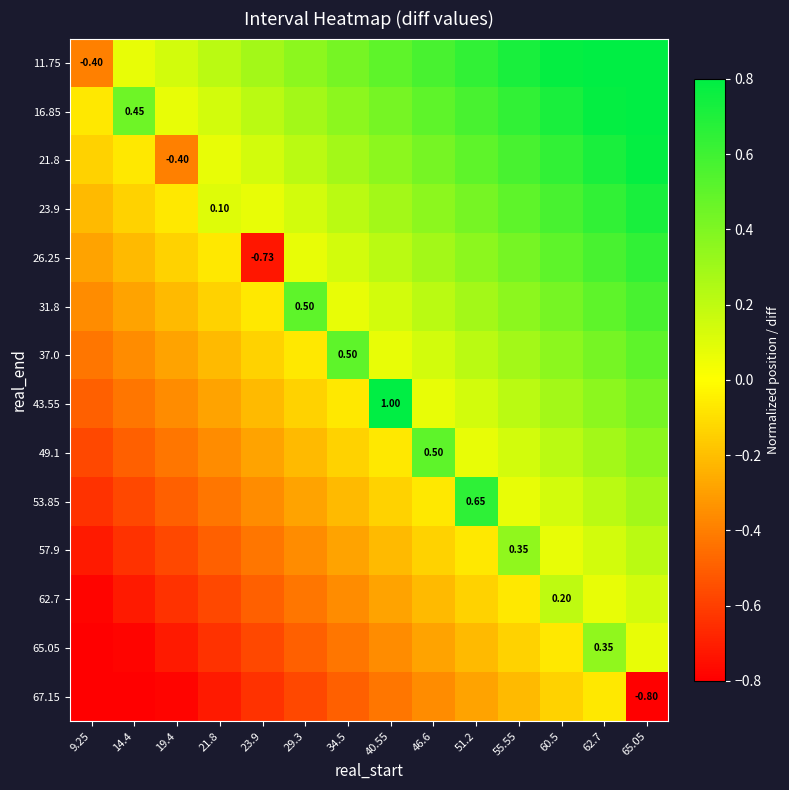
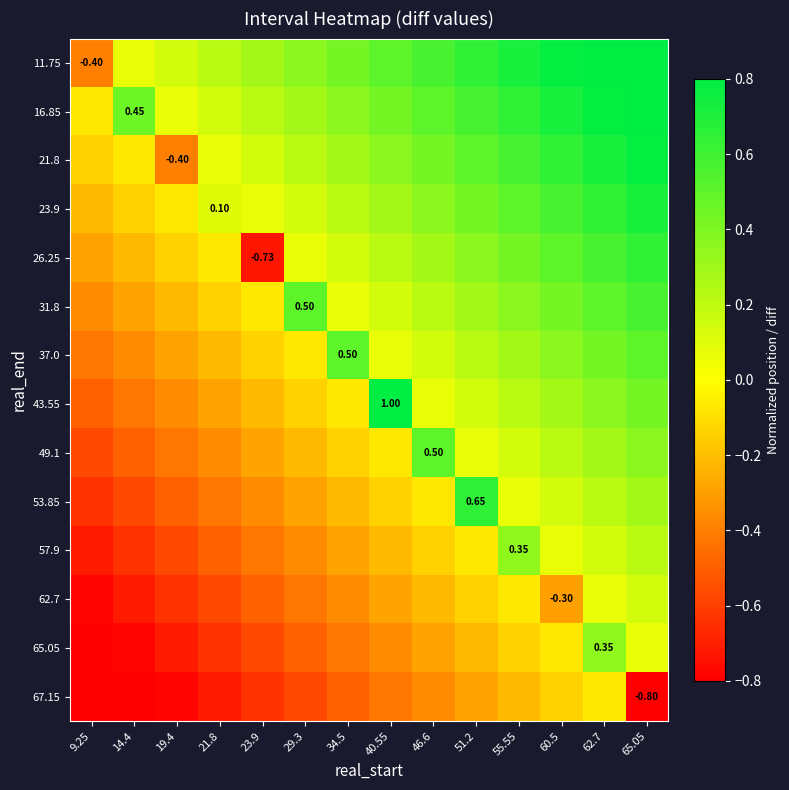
  {
    "11.75": {
      "9.25": -0.40
    },
    "16.85": {
      "14.4": 0.45
    },
    "21.8": {
      "19.4": -0.40
    },
    "23.9": {
      "21.8": 0.10
    },
    "26.25": {
      "23.9": -0.73
    },
    "31.8": {
      "29.3": 0.50
    },
    "37.0": {
      "34.5": 0.50
    },
    "43.55": {
      "40.55": 1.00
    },
    "49.1": {
      "46.6": 0.50
    },
    "53.85": {
      "51.2": 0.65
    },
    "57.9": {
      "55.55": 0.35
    },
    "62.7": {
-     "60.5": 0.20
+     "60.5": -0.30
    },
    "65.05": {
      "62.7": 0.35
    },
    "67.15": {
      "65.05": -0.80
    }
  }
